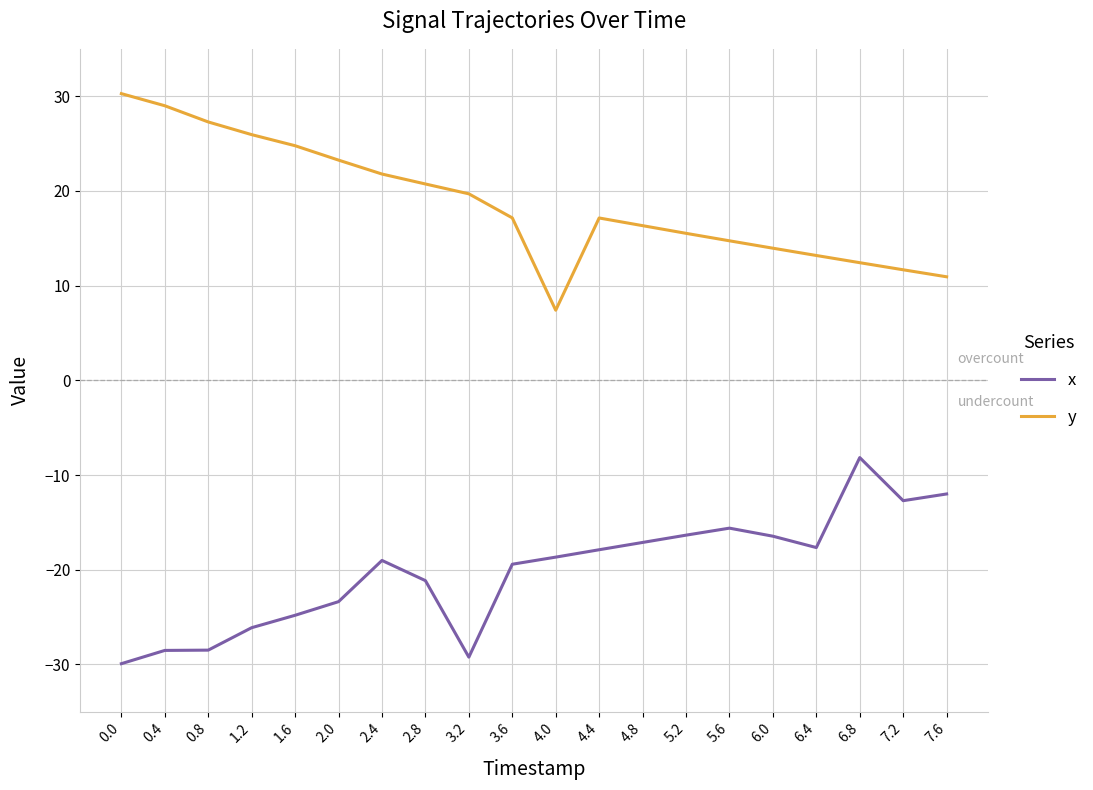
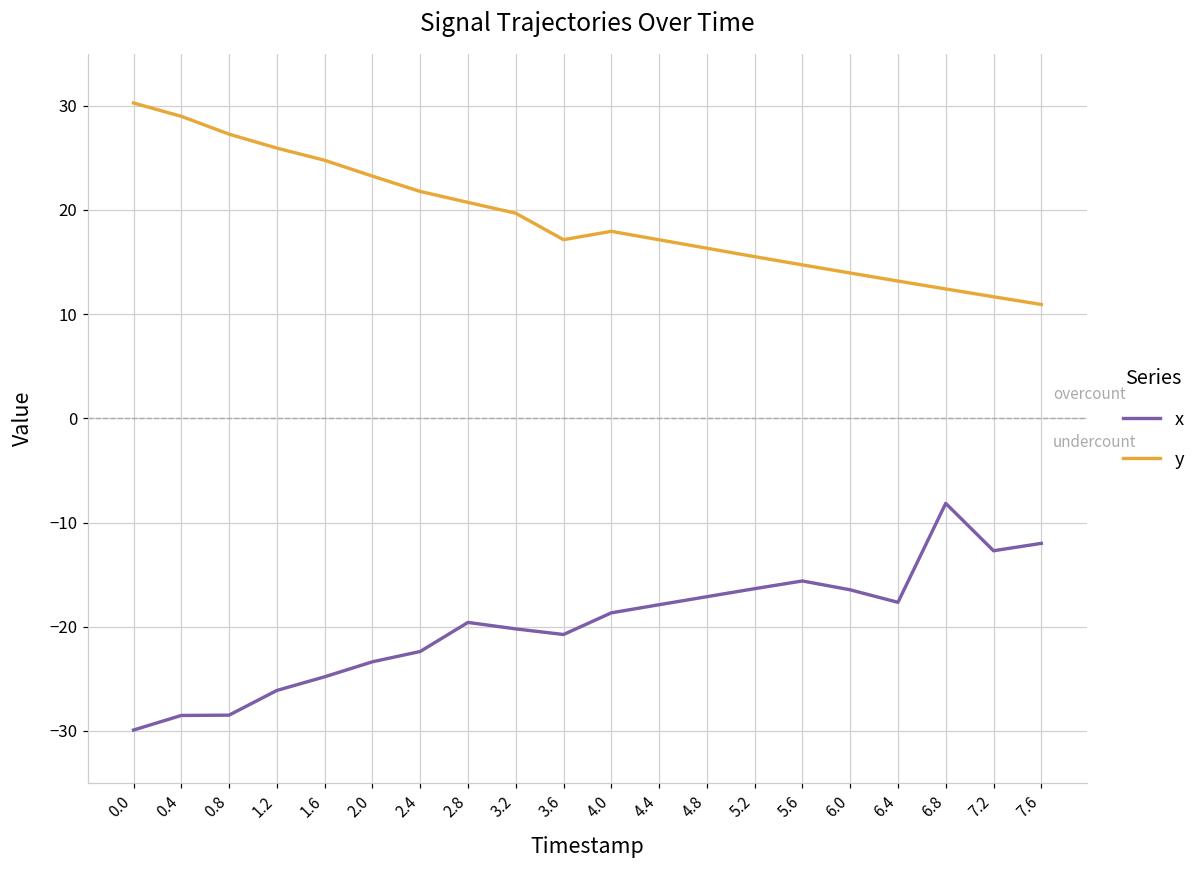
  {
    "x": {
      "0.0": -30,
      "0.4": -29,
      "0.8": -28,
      "1.2": -26,
      "1.6": -25,
      "2.0": -23,
-     "2.4": -19,
-     "2.8": -21,
-     "3.2": -29,
-     "3.6": -19,
+     "2.4": -22,
+     "2.8": -20,
+     "3.2": -20,
+     "3.6": -21,
      "4.0": -19,
      "4.4": -18,
      "4.8": -17,
      "5.2": -16,
      "5.6": -16,
      "6.0": -16,
      "6.4": -18,
      "6.8": -8,
      "7.2": -13,
      "7.6": -12
    },
    "y": {
      "0.0": 30,
      "0.4": 29,
      "0.8": 27,
      "1.2": 26,
      "1.6": 25,
      "2.0": 23,
      "2.4": 22,
      "2.8": 21,
      "3.2": 20,
      "3.6": 17,
-     "4.0": 7,
+     "4.0": 18,
      "4.4": 17,
      "4.8": 16,
      "5.2": 16,
      "5.6": 15,
      "6.0": 14,
      "6.4": 13,
      "6.8": 12,
      "7.2": 12,
      "7.6": 11
    }
  }
